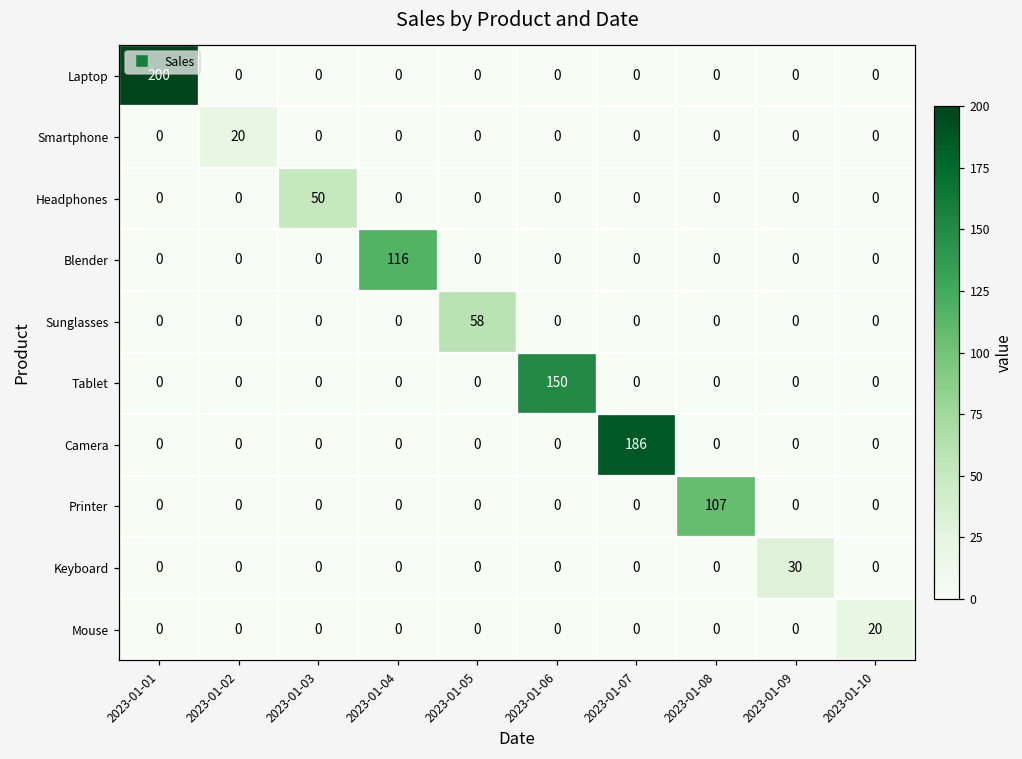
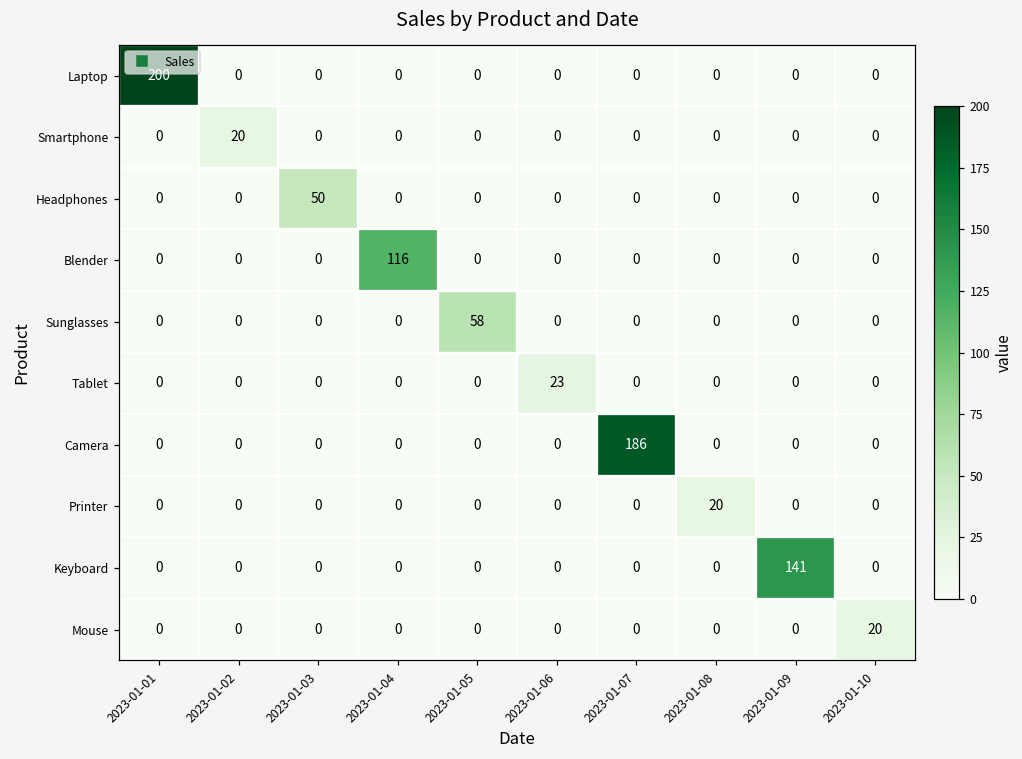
  {
    "Laptop": {
      "2023-01-02": 0,
      "2023-01-03": 0,
      "2023-01-04": 0,
      "2023-01-05": 0,
      "2023-01-06": 0,
      "2023-01-07": 0,
      "2023-01-08": 0,
      "2023-01-09": 0,
      "2023-01-10": 0
    },
    "Smartphone": {
      "2023-01-01": 0,
      "2023-01-02": 20,
      "2023-01-03": 0,
      "2023-01-04": 0,
      "2023-01-05": 0,
      "2023-01-06": 0,
      "2023-01-07": 0,
      "2023-01-08": 0,
      "2023-01-09": 0,
      "2023-01-10": 0
    },
    "Headphones": {
      "2023-01-01": 0,
      "2023-01-02": 0,
      "2023-01-03": 50,
      "2023-01-04": 0,
      "2023-01-05": 0,
      "2023-01-06": 0,
      "2023-01-07": 0,
      "2023-01-08": 0,
      "2023-01-09": 0,
      "2023-01-10": 0
    },
    "Blender": {
      "2023-01-01": 0,
      "2023-01-02": 0,
      "2023-01-03": 0,
      "2023-01-04": 116,
      "2023-01-05": 0,
      "2023-01-06": 0,
      "2023-01-07": 0,
      "2023-01-08": 0,
      "2023-01-09": 0,
      "2023-01-10": 0
    },
    "Sunglasses": {
      "2023-01-01": 0,
      "2023-01-02": 0,
      "2023-01-03": 0,
      "2023-01-04": 0,
      "2023-01-05": 58,
      "2023-01-06": 0,
      "2023-01-07": 0,
      "2023-01-08": 0,
      "2023-01-09": 0,
      "2023-01-10": 0
    },
    "Tablet": {
      "2023-01-01": 0,
      "2023-01-02": 0,
      "2023-01-03": 0,
      "2023-01-04": 0,
      "2023-01-05": 0,
-     "2023-01-06": 150,
+     "2023-01-06": 23,
      "2023-01-07": 0,
      "2023-01-08": 0,
      "2023-01-09": 0,
      "2023-01-10": 0
    },
    "Camera": {
      "2023-01-01": 0,
      "2023-01-02": 0,
      "2023-01-03": 0,
      "2023-01-04": 0,
      "2023-01-05": 0,
      "2023-01-06": 0,
      "2023-01-07": 186,
      "2023-01-08": 0,
      "2023-01-09": 0,
      "2023-01-10": 0
    },
    "Printer": {
      "2023-01-01": 0,
      "2023-01-02": 0,
      "2023-01-03": 0,
      "2023-01-04": 0,
      "2023-01-05": 0,
      "2023-01-06": 0,
      "2023-01-07": 0,
-     "2023-01-08": 107,
+     "2023-01-08": 20,
      "2023-01-09": 0,
      "2023-01-10": 0
    },
    "Keyboard": {
      "2023-01-01": 0,
      "2023-01-02": 0,
      "2023-01-03": 0,
      "2023-01-04": 0,
      "2023-01-05": 0,
      "2023-01-06": 0,
      "2023-01-07": 0,
      "2023-01-08": 0,
-     "2023-01-09": 30,
+     "2023-01-09": 141,
      "2023-01-10": 0
    },
    "Mouse": {
      "2023-01-01": 0,
      "2023-01-02": 0,
      "2023-01-03": 0,
      "2023-01-04": 0,
      "2023-01-05": 0,
      "2023-01-06": 0,
      "2023-01-07": 0,
      "2023-01-08": 0,
      "2023-01-09": 0,
      "2023-01-10": 20
    }
  }
